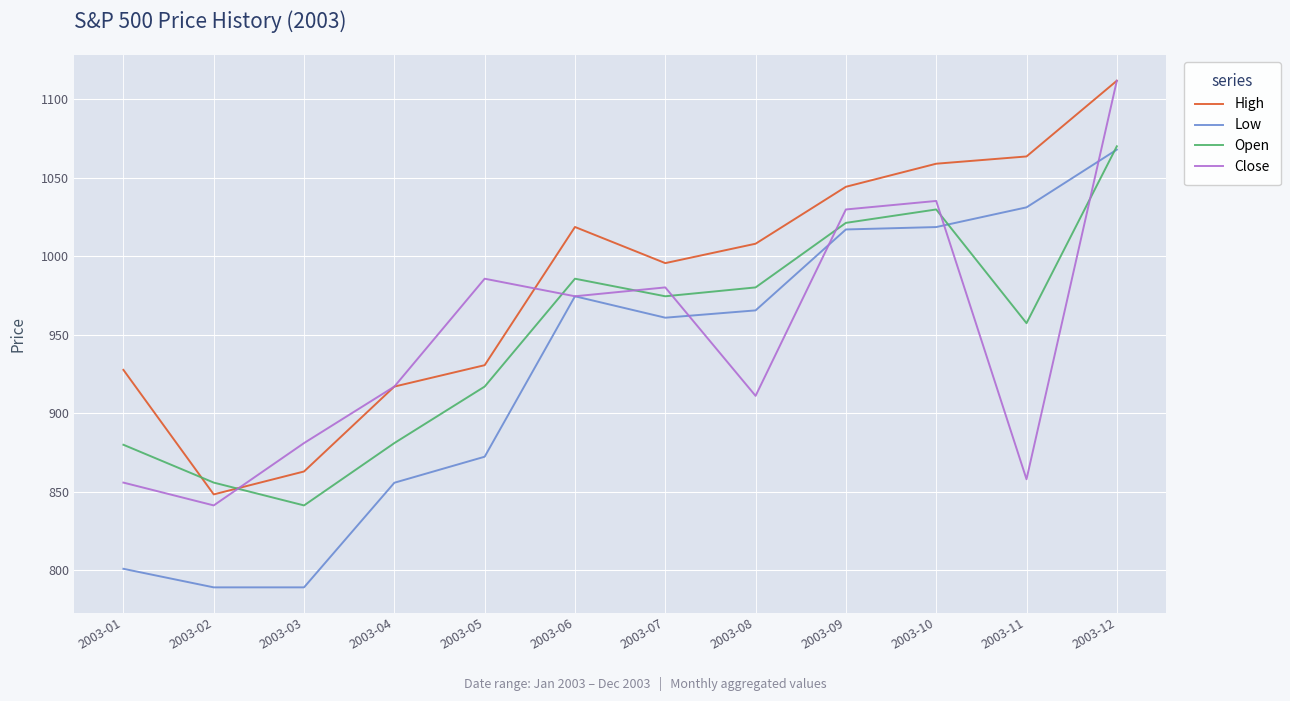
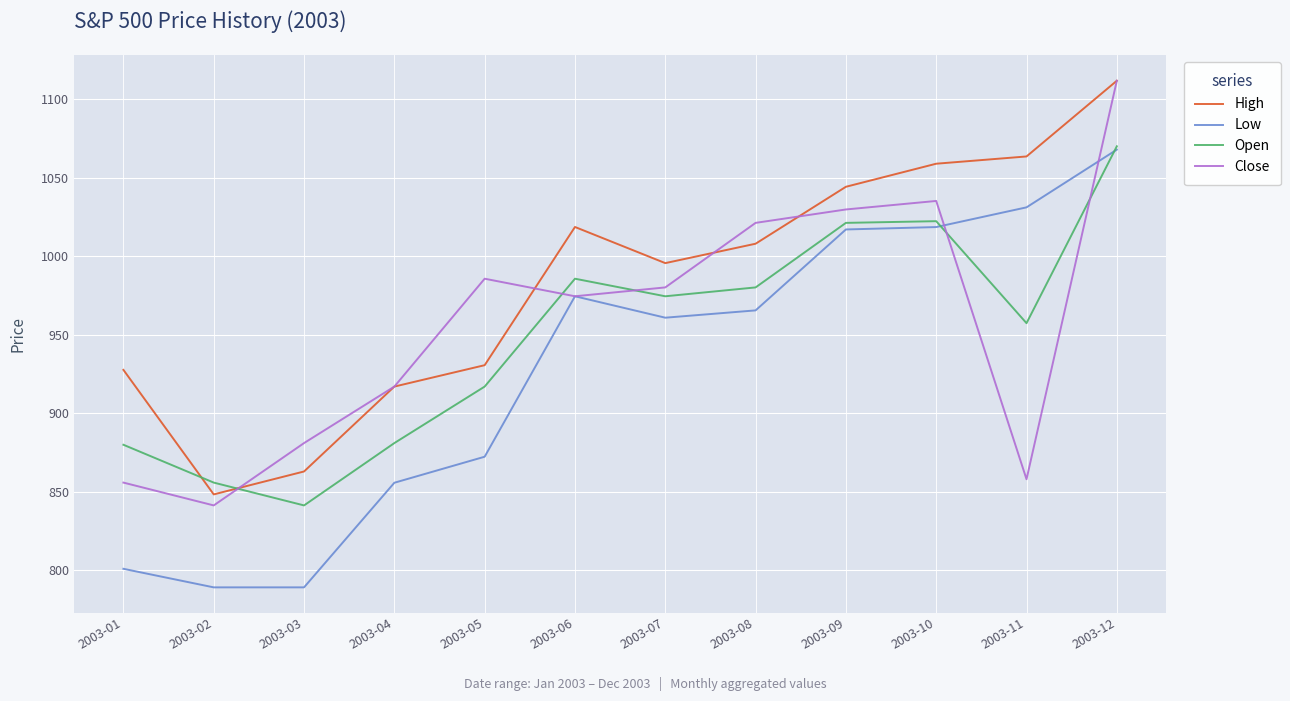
  {
    "High": {
      "2003-01": 928,
      "2003-02": 848,
      "2003-03": 863,
      "2003-05": 931,
      "2003-06": 1019,
      "2003-07": 996,
      "2003-08": 1008,
      "2003-09": 1044,
      "2003-10": 1059,
      "2003-11": 1064
    },
    "Low": {
      "2003-01": 801,
      "2003-02": 789,
      "2003-03": 789,
      "2003-04": 856,
      "2003-05": 872,
      "2003-07": 961,
      "2003-08": 966,
      "2003-09": 1017,
      "2003-10": 1019,
      "2003-11": 1031,
      "2003-12": 1068
    },
    "Open": {
      "2003-01": 880,
      "2003-02": 856,
      "2003-03": 841,
      "2003-04": 881,
      "2003-05": 917,
      "2003-06": 986,
      "2003-07": 975,
      "2003-08": 980,
      "2003-09": 1021,
-     "2003-10": 1030,
+     "2003-10": 1022,
      "2003-11": 957,
      "2003-12": 1070
    },
    "Close": {
      "2003-01": 856,
      "2003-02": 841,
      "2003-03": 881,
      "2003-05": 986,
      "2003-07": 980,
-     "2003-08": 911,
+     "2003-08": 1021,
      "2003-09": 1030,
      "2003-10": 1035,
      "2003-11": 858
    }
  }
